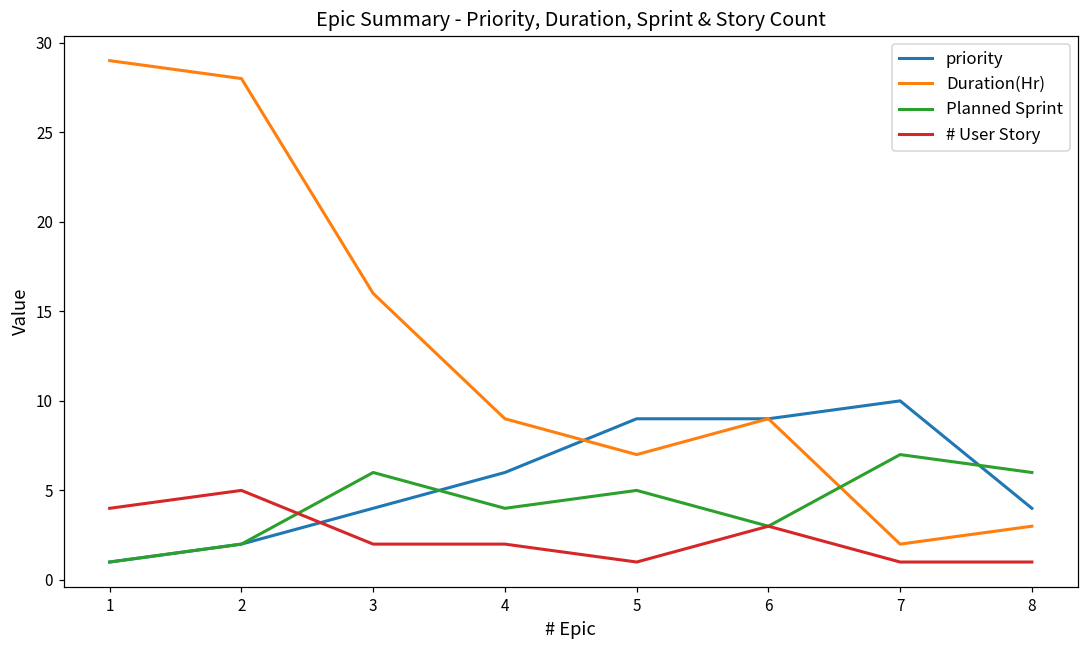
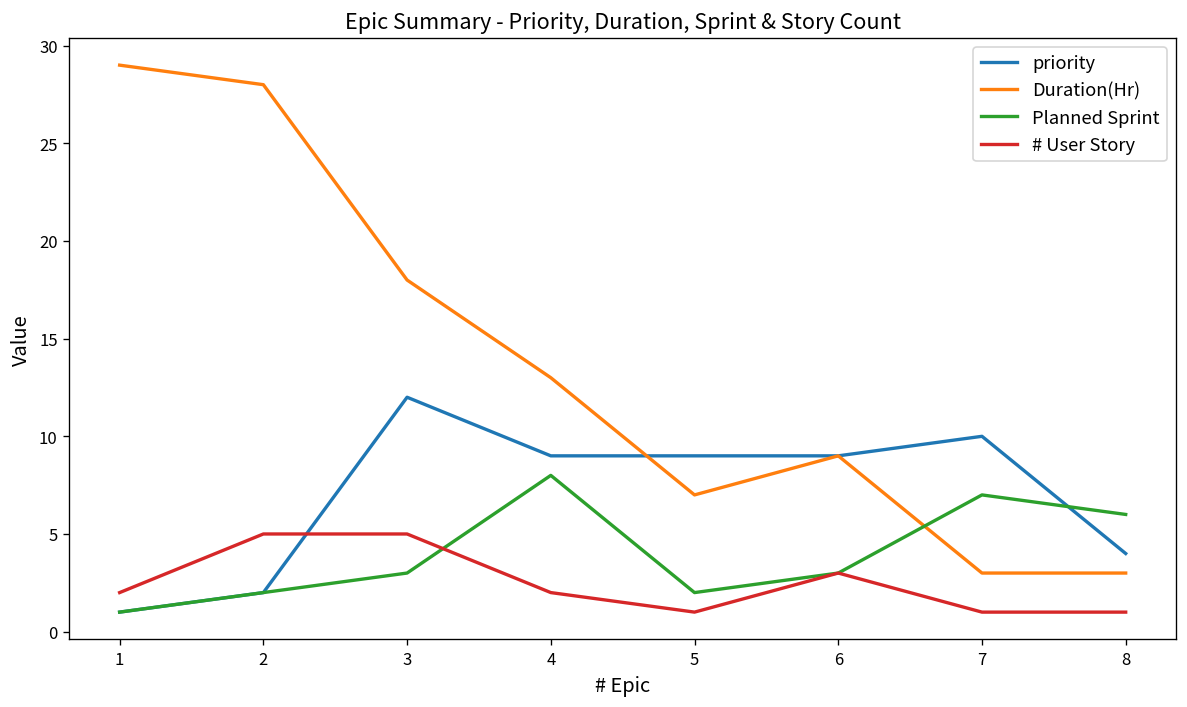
  {
    "priority": {
-     "3": 4,
-     "4": 6,
+     "3": 12,
+     "4": 9,
      "5": 9,
      "7": 10,
      "8": 4
    },
    "Duration(Hr)": {
      "1": 29,
      "2": 28,
-     "3": 16,
-     "4": 9,
+     "3": 18,
+     "4": 13,
      "5": 7,
-     "7": 2,
+     "7": 3,
      "8": 3
    },
    "Planned Sprint": {
-     "3": 6,
-     "4": 4,
-     "5": 5,
+     "3": 3,
+     "4": 8,
+     "5": 2,
      "7": 7,
      "8": 6
    },
    "# User Story": {
-     "1": 4,
+     "1": 2,
      "2": 5,
-     "3": 2,
+     "3": 5,
      "4": 2,
      "5": 1,
      "7": 1,
      "8": 1
    }
  }
